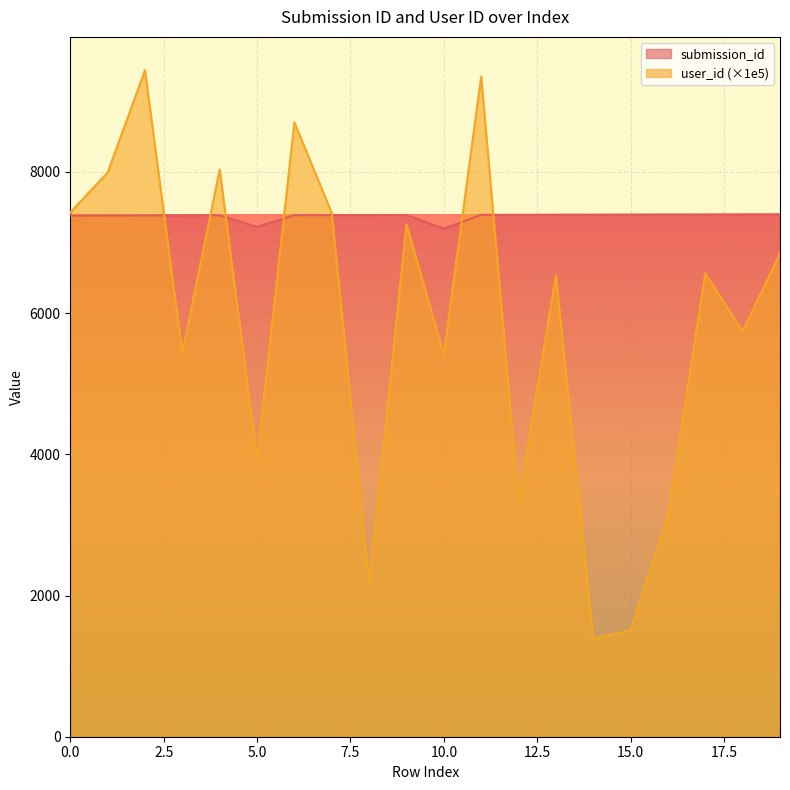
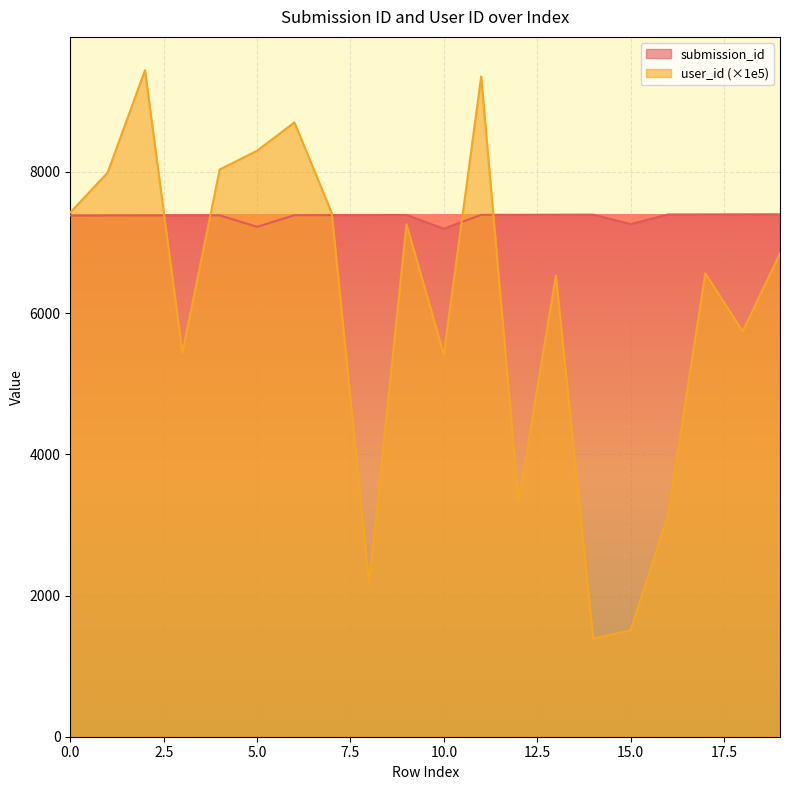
  {
    "submission_id": {
      "0.0": 7400,
      "5.0": 7200,
      "10.0": 7200,
-     "15.0": 7400
+     "15.0": 7300
    },
    "user_id (×1e5)": {
      "0.0": 7400,
-     "5.0": 3900,
+     "5.0": 8300,
      "10.0": 5400,
      "15.0": 1500
    }
  }
